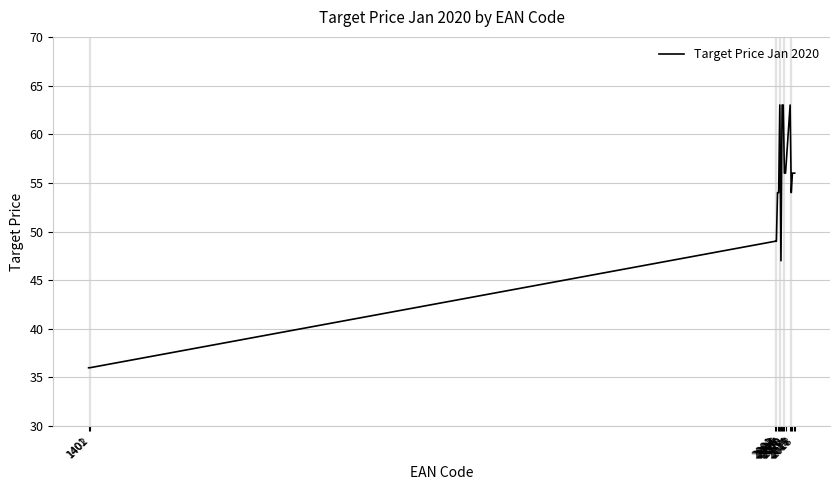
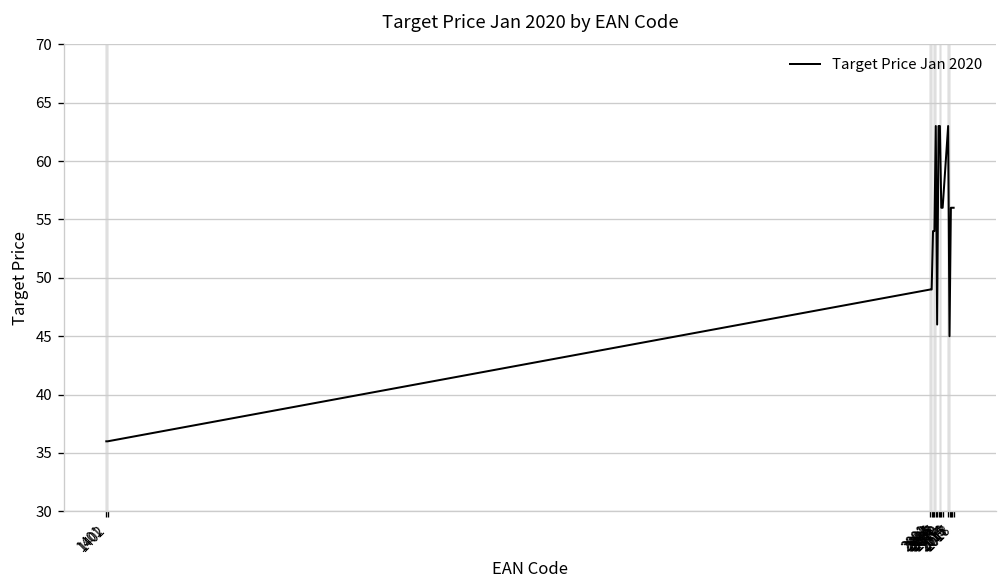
  {
    "1401": 36,
    "1402": 36,
    "2001": 49,
    "2002": 49,
    "2003": 54,
    "2004": 54,
    "2005": 63,
-   "2006": 47,
+   "2006": 46,
    "2007": 63,
    "2008": 63,
    "2009": 56,
    "2010": 56,
    "2014": 63,
-   "2015": 54,
+   "2015": 45,
    "2016": 56,
    "2017": 56,
    "2018": 56
  }
